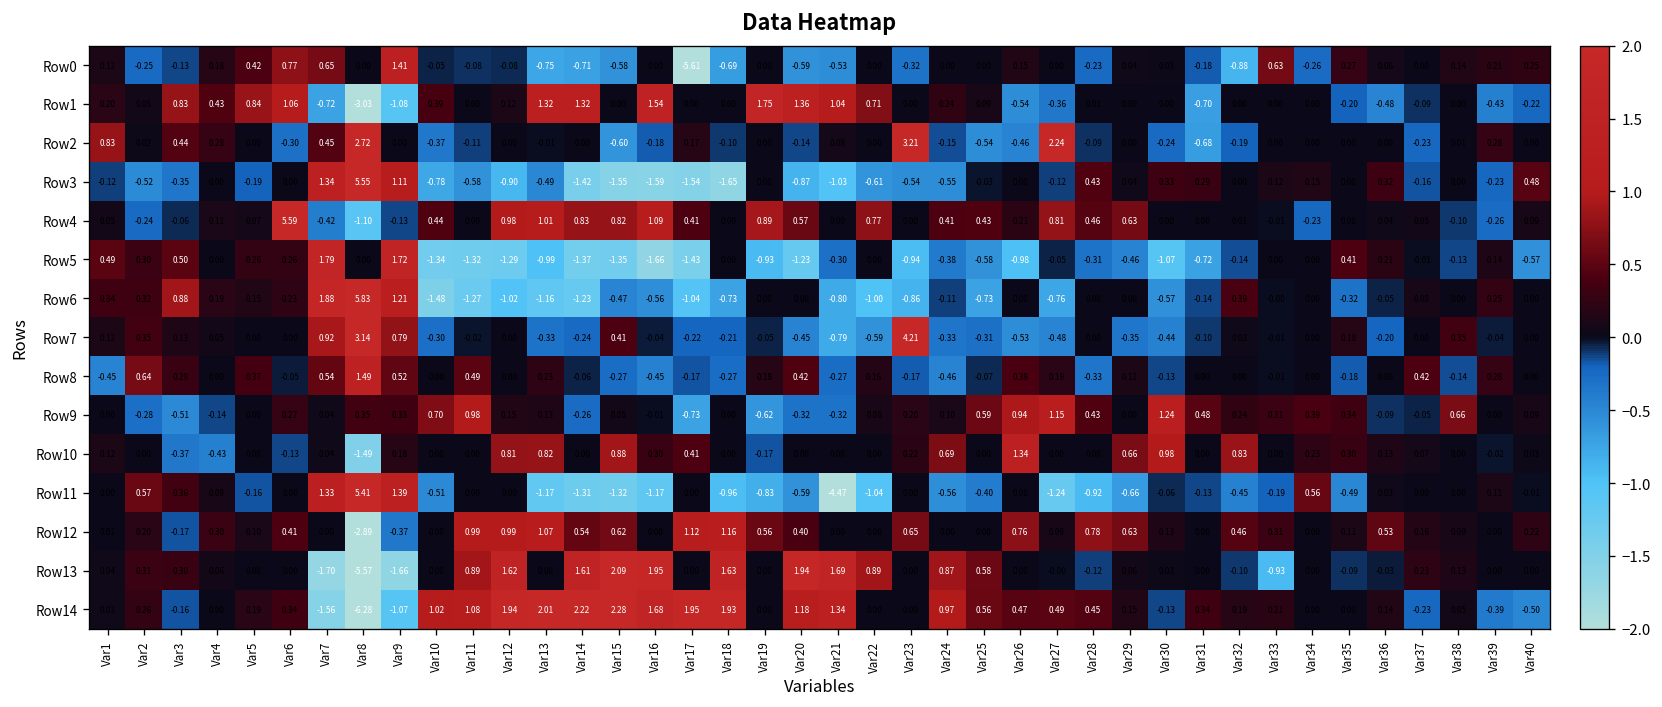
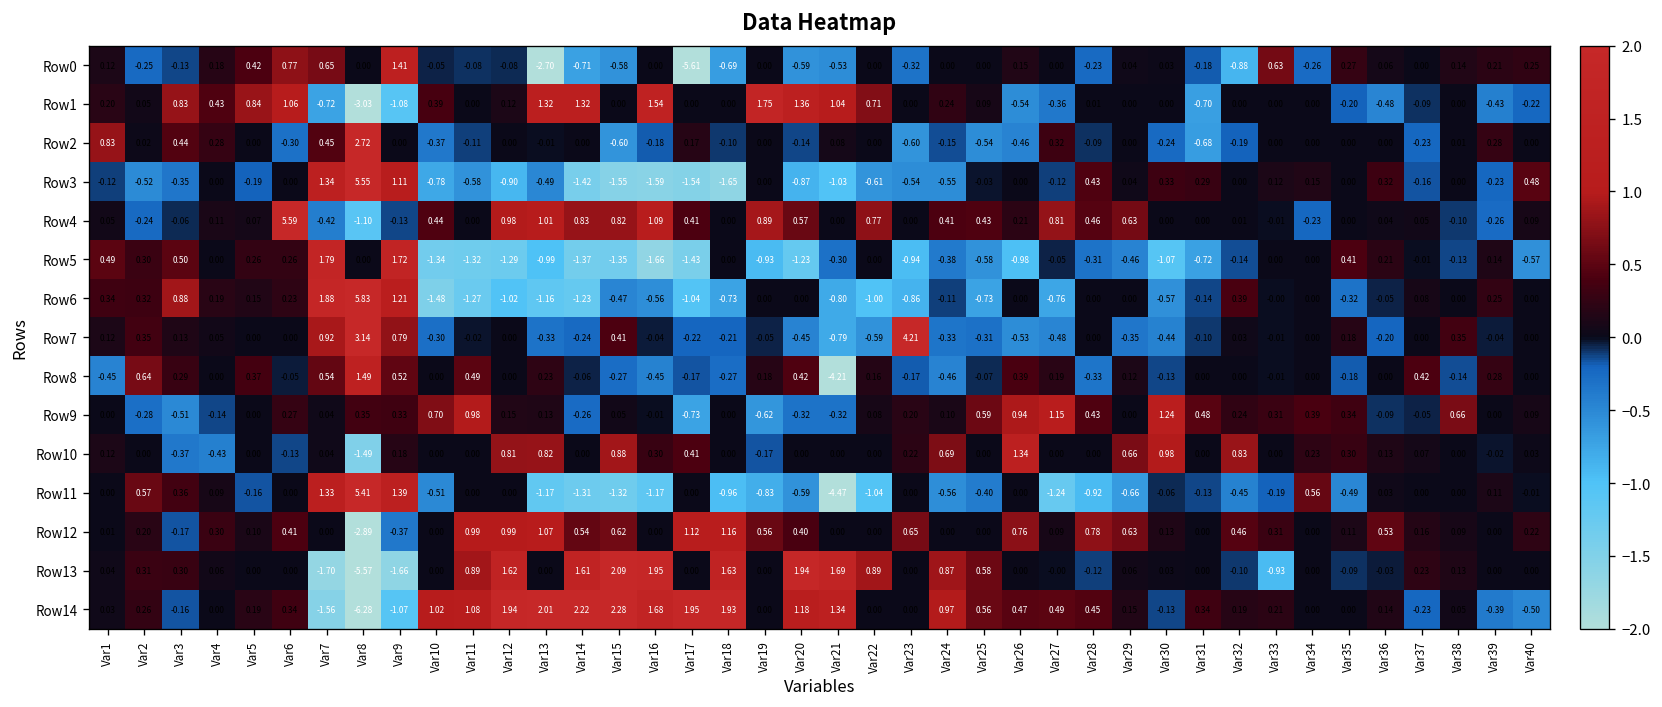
  {
    "Row0": {
      "Var2": -0.25,
      "Var3": -0.13,
      "Var5": 0.42,
      "Var6": 0.77,
      "Var7": 0.65,
      "Var9": 1.41,
      "Var10": -0.05,
      "Var11": -0.08,
      "Var12": -0.08,
-     "Var13": -0.75,
+     "Var13": -2.70,
      "Var14": -0.71,
      "Var15": -0.58,
      "Var17": -5.61,
      "Var18": -0.69,
      "Var20": -0.59,
      "Var21": -0.53,
      "Var23": -0.32,
      "Var28": -0.23,
      "Var31": -0.18,
      "Var32": -0.88,
      "Var33": 0.63,
      "Var34": -0.26,
      "Var35": 0.27
    },
    "Row2": {
      "Var1": 0.83,
      "Var3": 0.44,
      "Var4": 0.28,
      "Var6": -0.30,
      "Var7": 0.45,
      "Var8": 2.72,
      "Var10": -0.37,
      "Var11": -0.11,
      "Var15": -0.60,
      "Var16": -0.18,
      "Var18": -0.10,
      "Var20": -0.14,
-     "Var23": 3.21,
+     "Var23": -0.60,
      "Var24": -0.15,
      "Var25": -0.54,
      "Var26": -0.46,
-     "Var27": 2.24,
+     "Var27": 0.32,
      "Var28": -0.09,
      "Var30": -0.24,
      "Var31": -0.68,
      "Var32": -0.19,
      "Var37": -0.23,
      "Var39": 0.28
    },
    "Row8": {
      "Var1": -0.45,
      "Var2": 0.64,
      "Var3": 0.29,
      "Var5": 0.37,
      "Var6": -0.05,
      "Var7": 0.54,
      "Var8": 1.49,
      "Var9": 0.52,
      "Var11": 0.49,
      "Var14": -0.06,
      "Var15": -0.27,
      "Var16": -0.45,
      "Var17": -0.17,
      "Var18": -0.27,
      "Var20": 0.42,
-     "Var21": -0.27,
+     "Var21": -4.21,
      "Var23": -0.17,
      "Var24": -0.46,
      "Var25": -0.07,
      "Var26": 0.39,
      "Var28": -0.33,
      "Var30": -0.13,
      "Var35": -0.18,
      "Var37": 0.42,
      "Var38": -0.14,
      "Var39": 0.28
    }
  }
